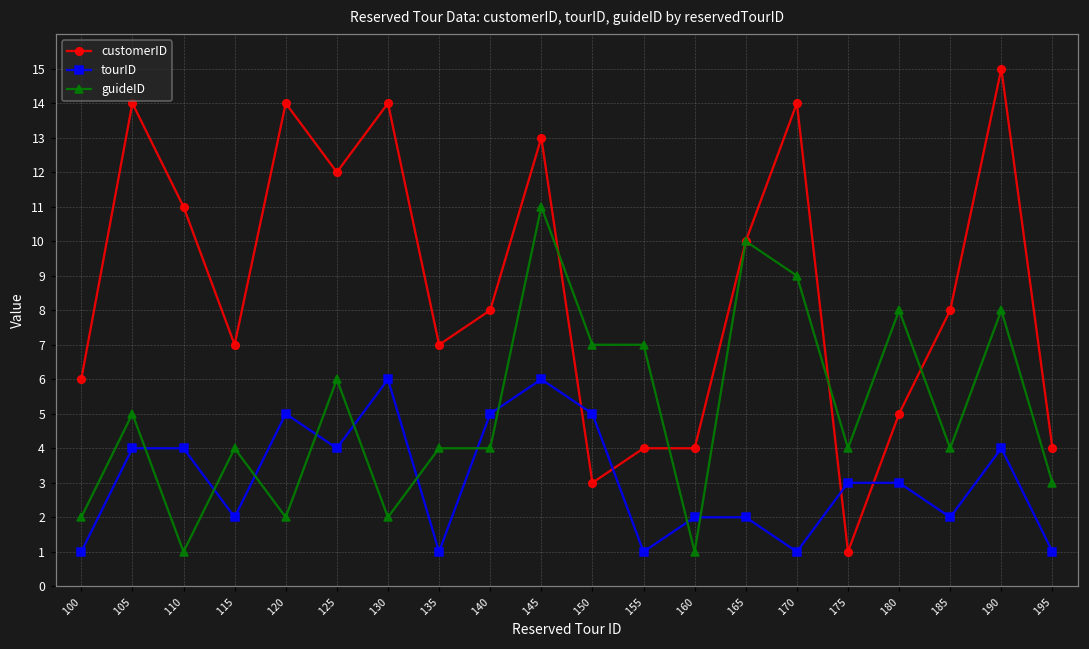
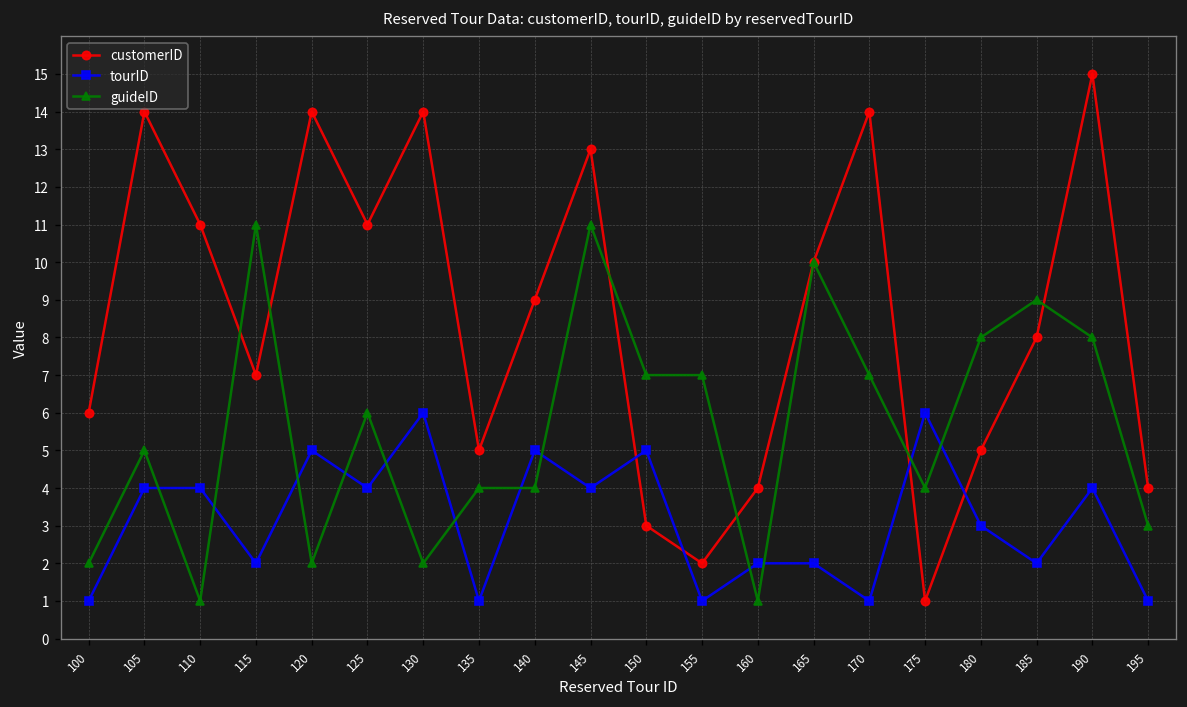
  {
    "customerID": {
      "100": 6,
      "105": 14,
      "110": 11,
      "115": 7,
      "120": 14,
-     "125": 12,
+     "125": 11,
      "130": 14,
-     "135": 7,
-     "140": 8,
+     "135": 5,
+     "140": 9,
      "145": 13,
      "150": 3,
-     "155": 4,
+     "155": 2,
      "160": 4,
      "170": 14,
      "175": 1,
      "180": 5,
      "185": 8,
      "190": 15,
      "195": 4
    },
    "tourID": {
      "100": 1,
      "105": 4,
      "110": 4,
      "115": 2,
      "120": 5,
      "125": 4,
      "130": 6,
      "135": 1,
      "140": 5,
-     "145": 6,
+     "145": 4,
      "150": 5,
      "155": 1,
      "160": 2,
      "165": 2,
      "170": 1,
-     "175": 3,
+     "175": 6,
      "180": 3,
      "185": 2,
      "190": 4,
      "195": 1
    },
    "guideID": {
      "100": 2,
      "105": 5,
      "110": 1,
-     "115": 4,
+     "115": 11,
      "120": 2,
      "125": 6,
      "130": 2,
      "135": 4,
      "140": 4,
      "145": 11,
      "150": 7,
      "155": 7,
      "160": 1,
-     "170": 9,
+     "170": 7,
      "175": 4,
      "180": 8,
-     "185": 4,
+     "185": 9,
      "190": 8,
      "195": 3
    }
  }
